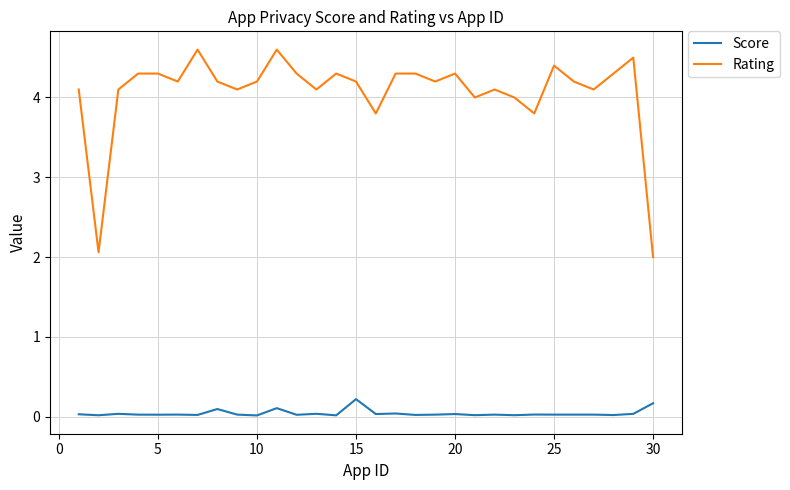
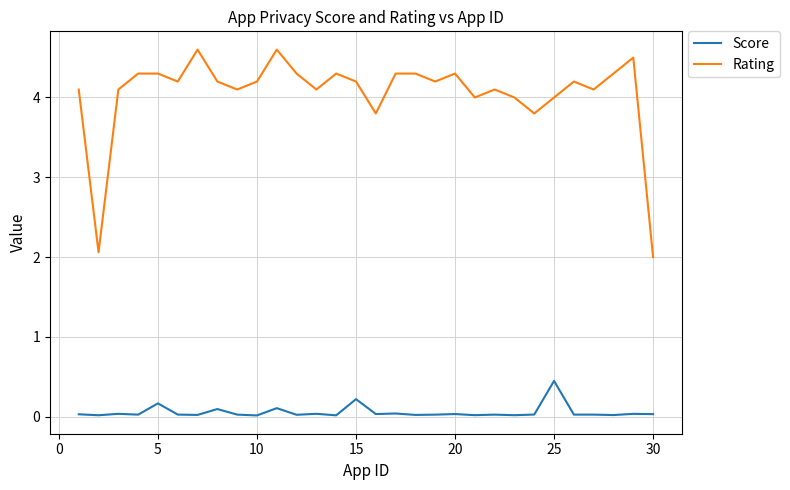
  {
    "Score": {
-     "5": 0.0,
+     "5": 0.2,
      "10": 0.0,
      "15": 0.2,
      "20": 0.0,
-     "25": 0.0,
-     "30": 0.2
+     "25": 0.4,
+     "30": 0.0
    },
    "Rating": {
      "5": 4.3,
      "10": 4.2,
      "15": 4.2,
      "20": 4.3,
-     "25": 4.4,
+     "25": 4.0,
      "30": 2.0
    }
  }
